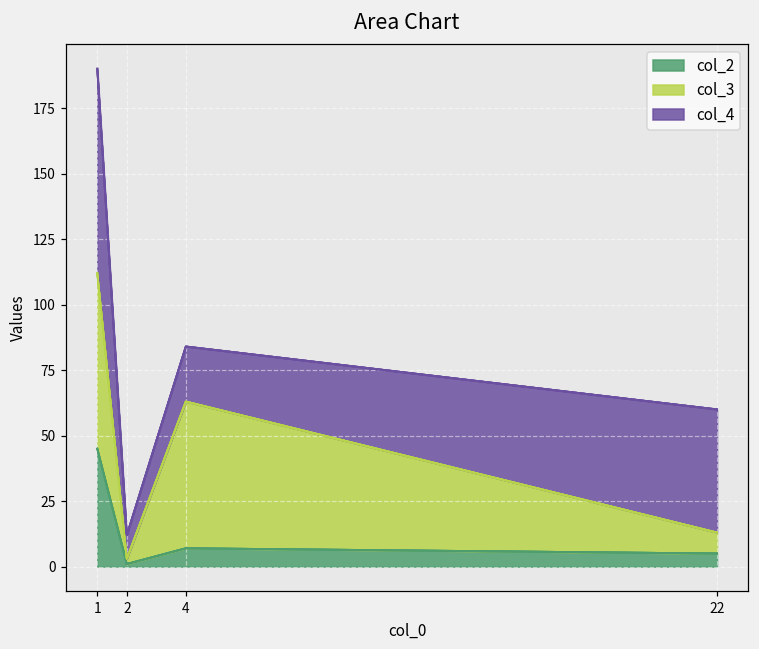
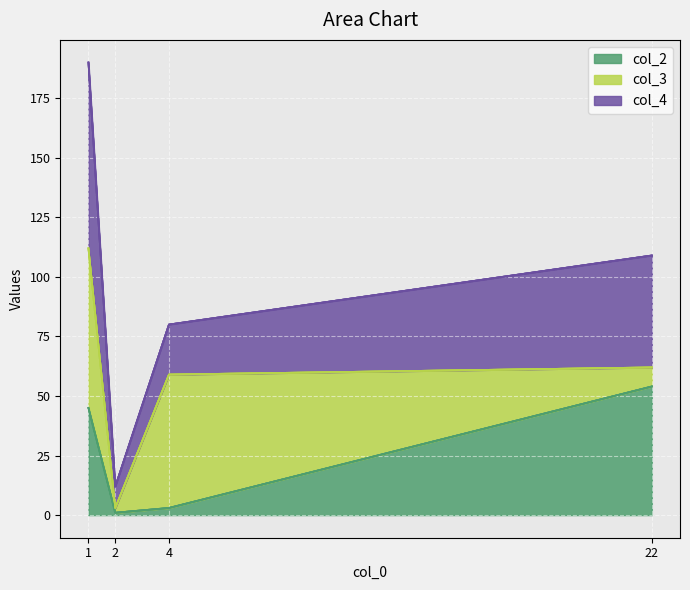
  {
    "col_2": {
      "1": 45,
      "2": 1,
-     "4": 7,
-     "22": 5
+     "4": 3,
+     "22": 54
    },
    "col_3": {
      "1": 67,
      "2": 2,
      "4": 56,
      "22": 8
    },
    "col_4": {
      "1": 78,
      "2": 9,
      "4": 21,
      "22": 47
    }
  }
